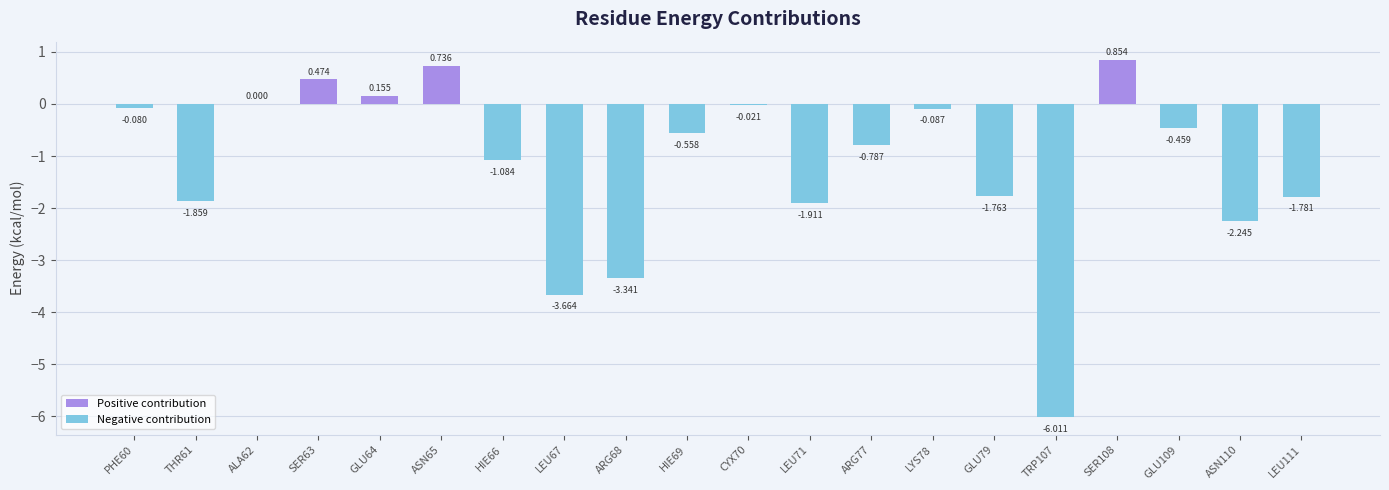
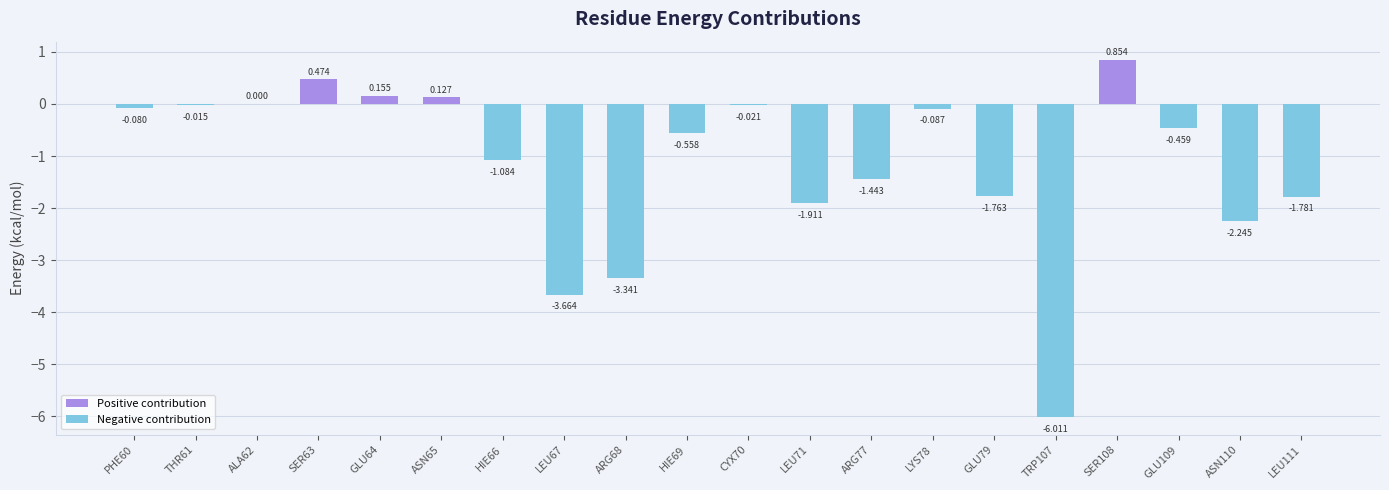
  {
    "PHE60": -0.080,
-   "THR61": -1.859,
+   "THR61": -0.015,
    "ALA62": 0.000,
    "SER63": 0.474,
    "GLU64": 0.155,
-   "ASN65": 0.736,
+   "ASN65": 0.127,
    "HIE66": -1.084,
    "LEU67": -3.664,
    "ARG68": -3.341,
    "HIE69": -0.558,
    "CYX70": -0.021,
    "LEU71": -1.911,
-   "ARG77": -0.787,
+   "ARG77": -1.443,
    "LYS78": -0.087,
    "GLU79": -1.763,
    "TRP107": -6.011,
    "SER108": 0.854,
    "GLU109": -0.459,
    "ASN110": -2.245,
    "LEU111": -1.781
  }
